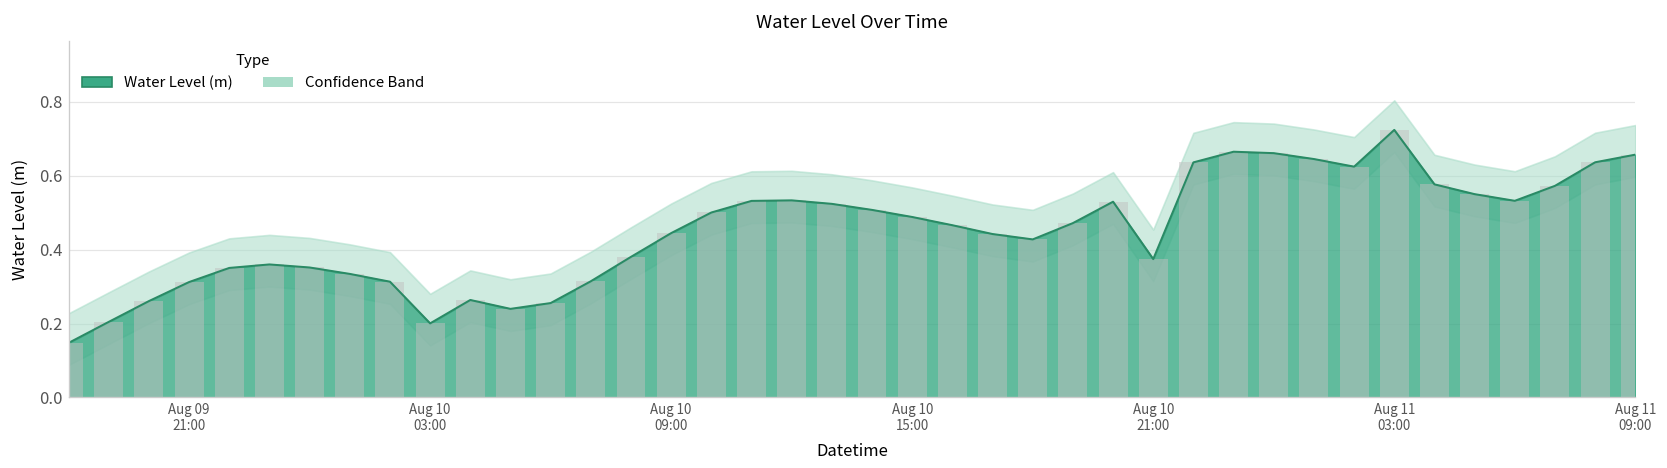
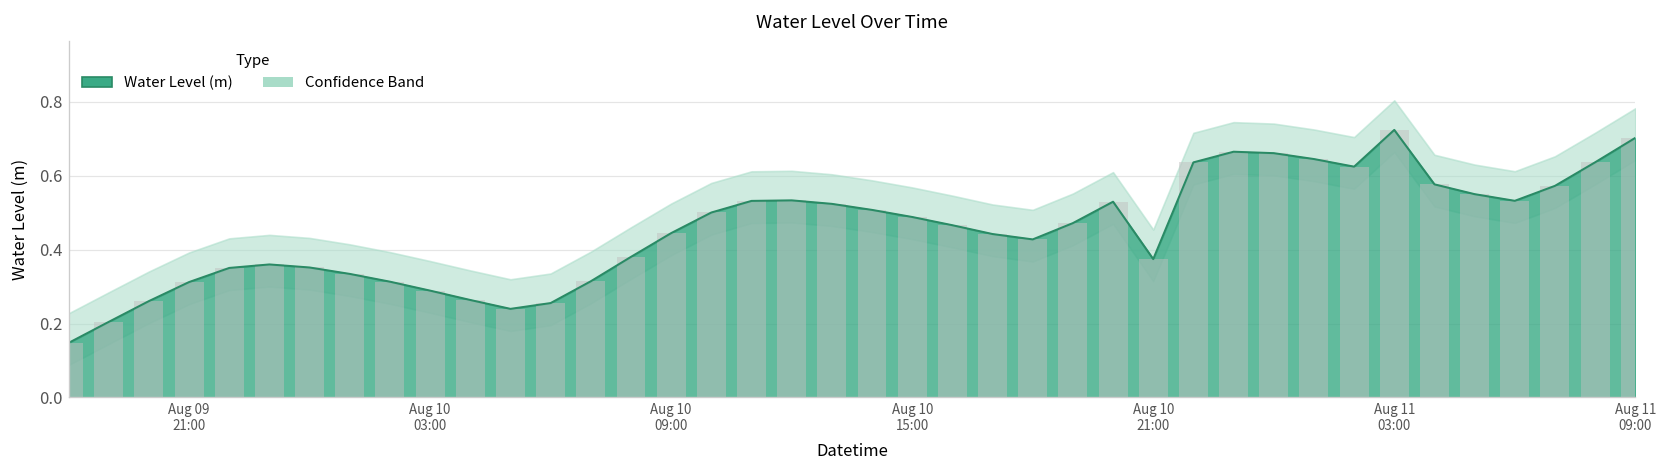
  {
    "Water Level (m)": {
      "Aug 09 21:00": 0.31,
-     "Aug 10 03:00": 0.20,
+     "Aug 10 03:00": 0.29,
      "Aug 10 09:00": 0.44,
      "Aug 10 15:00": 0.49,
      "Aug 10 21:00": 0.37,
      "Aug 11 03:00": 0.72,
-     "Aug 11 09:00": 0.66
+     "Aug 11 09:00": 0.70
    }
  }
